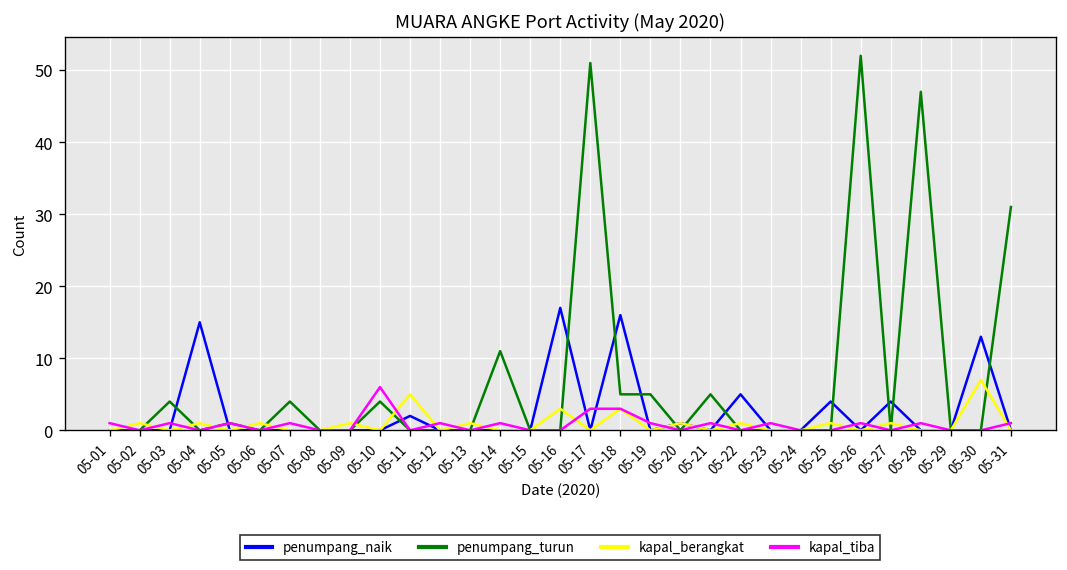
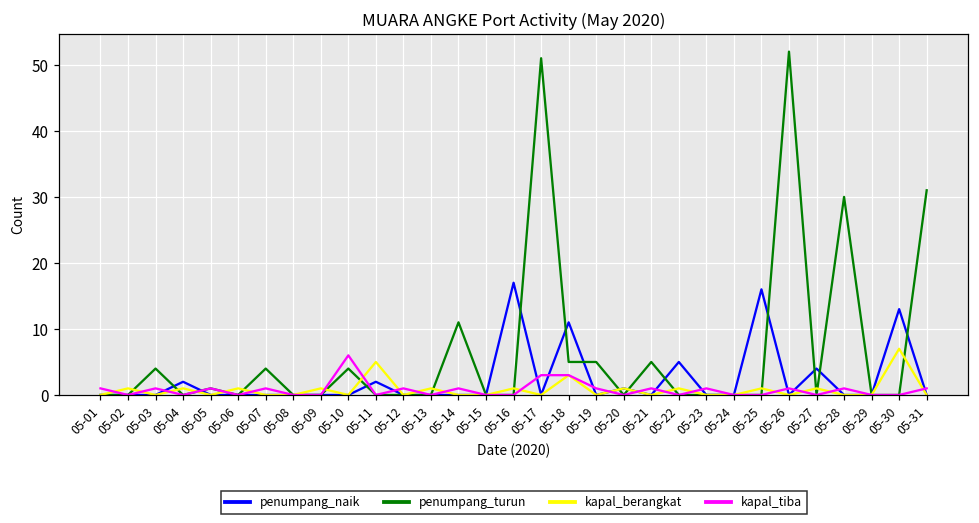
  {
    "penumpang_naik": {
-     "05-04": 15,
+     "05-04": 2,
      "05-11": 2,
      "05-16": 17,
-     "05-18": 16,
+     "05-18": 11,
      "05-22": 5,
-     "05-25": 4,
+     "05-25": 16,
      "05-27": 4,
      "05-30": 13
    },
    "penumpang_turun": {
      "05-03": 4,
      "05-07": 4,
      "05-10": 4,
      "05-14": 11,
      "05-17": 51,
      "05-18": 5,
      "05-19": 5,
      "05-21": 5,
      "05-26": 52,
-     "05-28": 47,
+     "05-28": 30,
      "05-31": 31
    },
    "kapal_berangkat": {
      "05-02": 1,
      "05-04": 1,
      "05-06": 1,
      "05-09": 1,
      "05-11": 5,
      "05-13": 1,
-     "05-16": 3,
+     "05-16": 1,
      "05-22": 1,
      "05-25": 1,
      "05-27": 1,
      "05-30": 7
    },
    "kapal_tiba": {
      "05-01": 1,
      "05-03": 1,
      "05-07": 1,
      "05-10": 6,
      "05-12": 1,
      "05-14": 1,
      "05-17": 3,
      "05-19": 1,
      "05-21": 1,
      "05-23": 1,
      "05-26": 1,
      "05-28": 1,
      "05-31": 1
    }
  }
